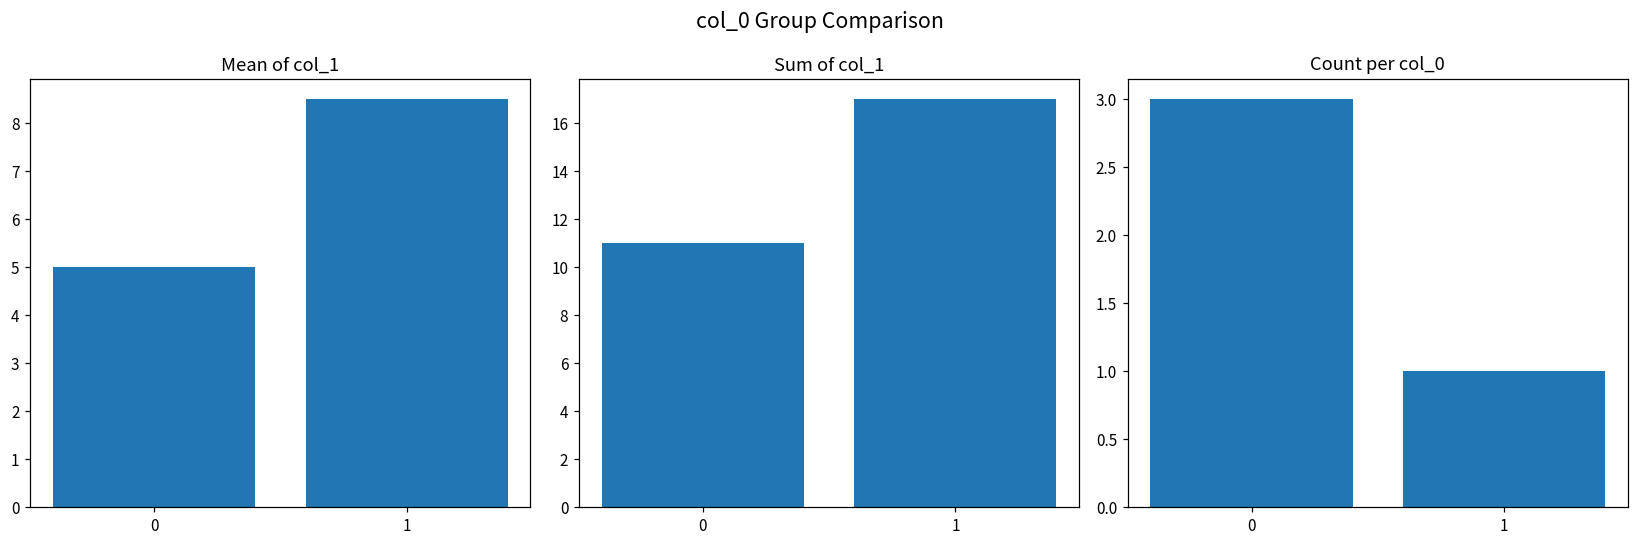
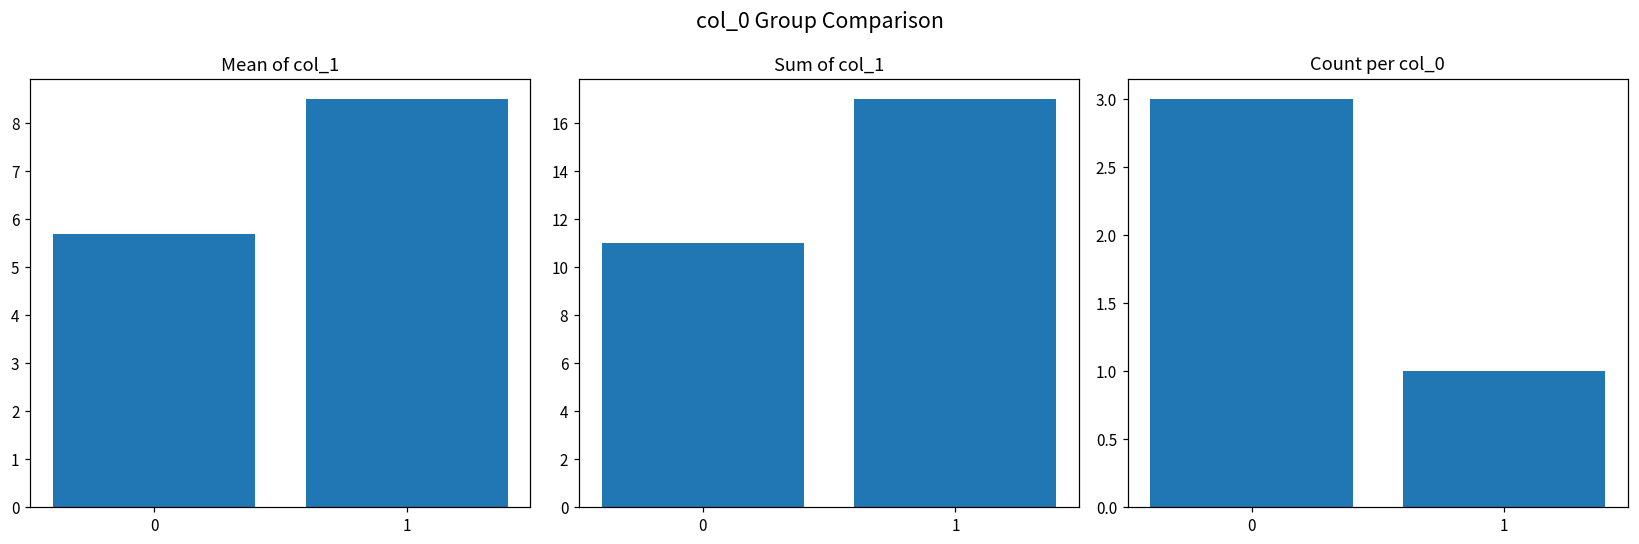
  {
    "Mean of col_1": {
-     "0": 5.0,
+     "0": 5.7,
      "1": 8.5
    },
    "Sum of col_1": {
      "0": 11.0,
      "1": 17.0
    },
    "Count per col_0": {
      "0": 3.00,
      "1": 1.00
    }
  }
